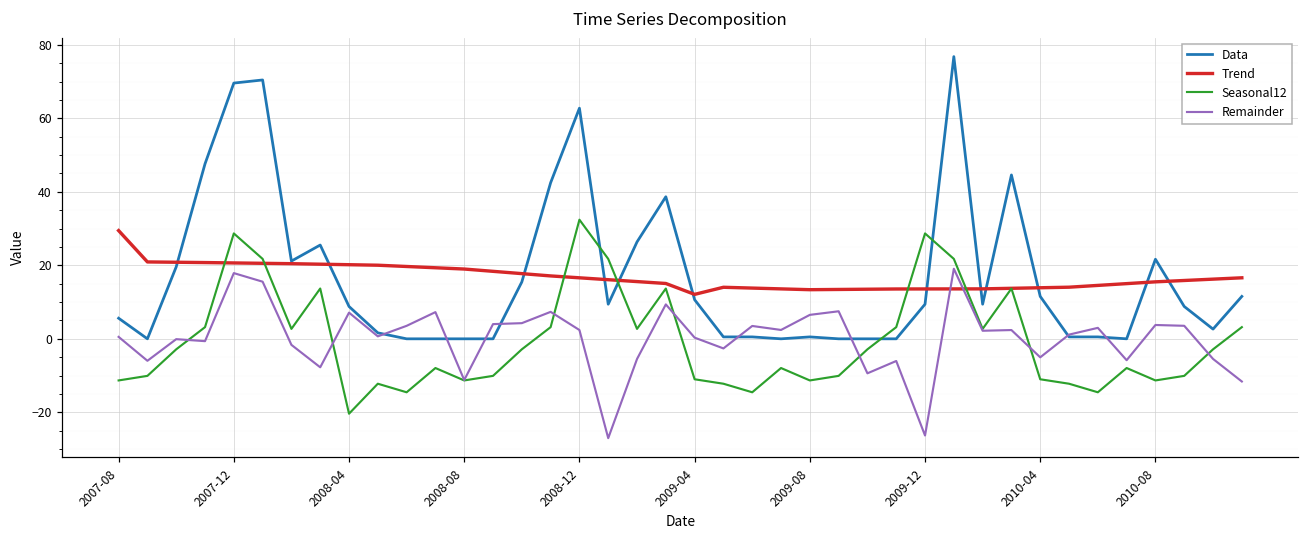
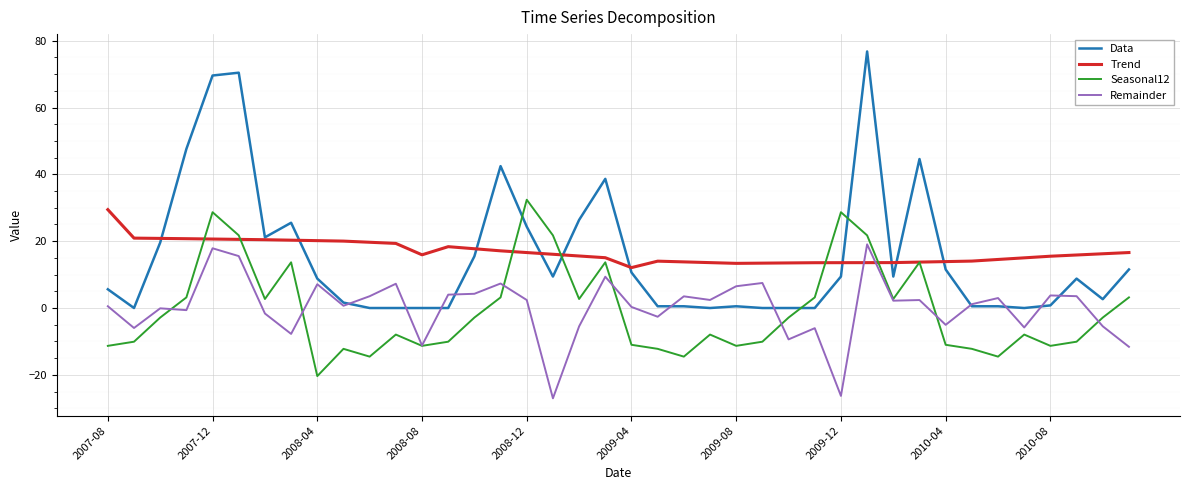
  {
    "Data": {
      "2007-08": 6,
      "2007-12": 70,
      "2008-04": 9,
      "2008-08": 0,
-     "2008-12": 63,
+     "2008-12": 24,
      "2009-04": 11,
      "2009-08": 1,
      "2009-12": 9,
      "2010-04": 12,
-     "2010-08": 22
+     "2010-08": 1
    },
    "Trend": {
      "2007-08": 29,
      "2007-12": 21,
      "2008-04": 20,
-     "2008-08": 19,
+     "2008-08": 16,
      "2008-12": 17,
      "2009-04": 12,
      "2009-08": 13,
      "2009-12": 14,
      "2010-04": 14,
      "2010-08": 16
    },
    "Seasonal12": {
      "2007-08": -11,
      "2007-12": 29,
      "2008-04": -20,
      "2008-12": 32,
      "2009-04": -11,
      "2009-08": -11,
      "2009-12": 29,
      "2010-04": -11,
      "2010-08": -11
    },
    "Remainder": {
      "2007-08": 1,
      "2007-12": 18,
      "2008-04": 7,
      "2008-12": 2,
      "2009-04": 0,
      "2009-08": 7,
      "2009-12": -26,
      "2010-04": -5,
      "2010-08": 4
    }
  }
